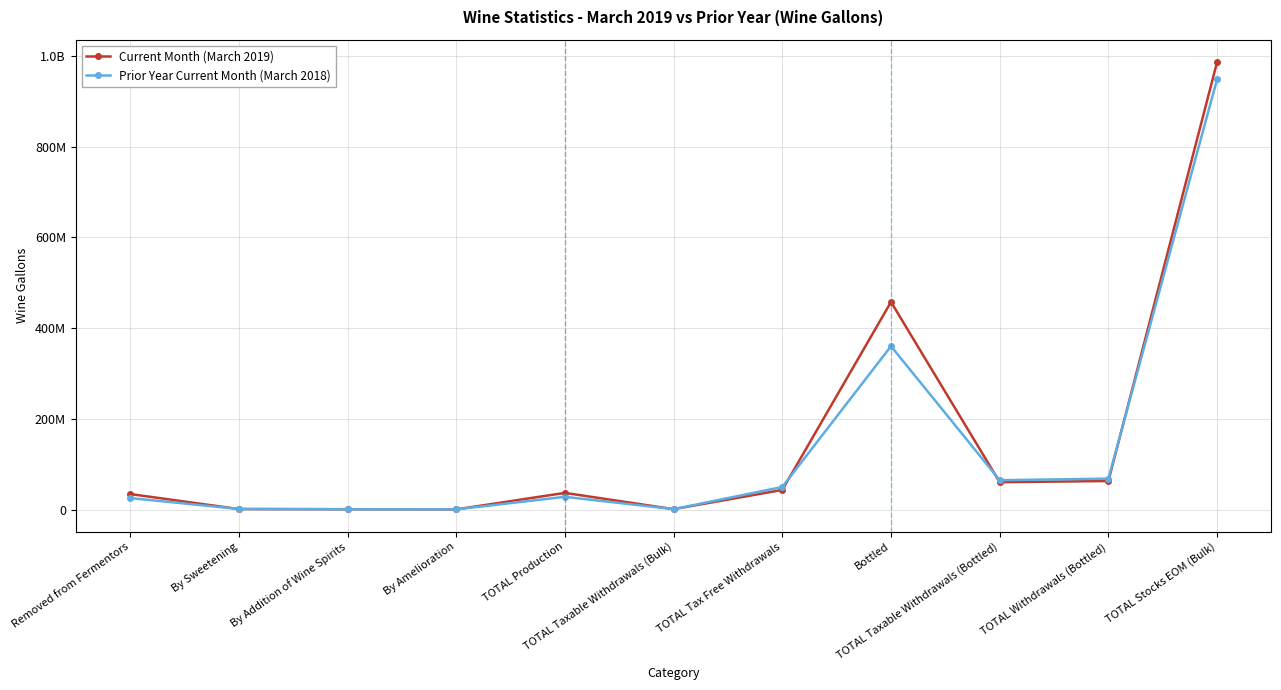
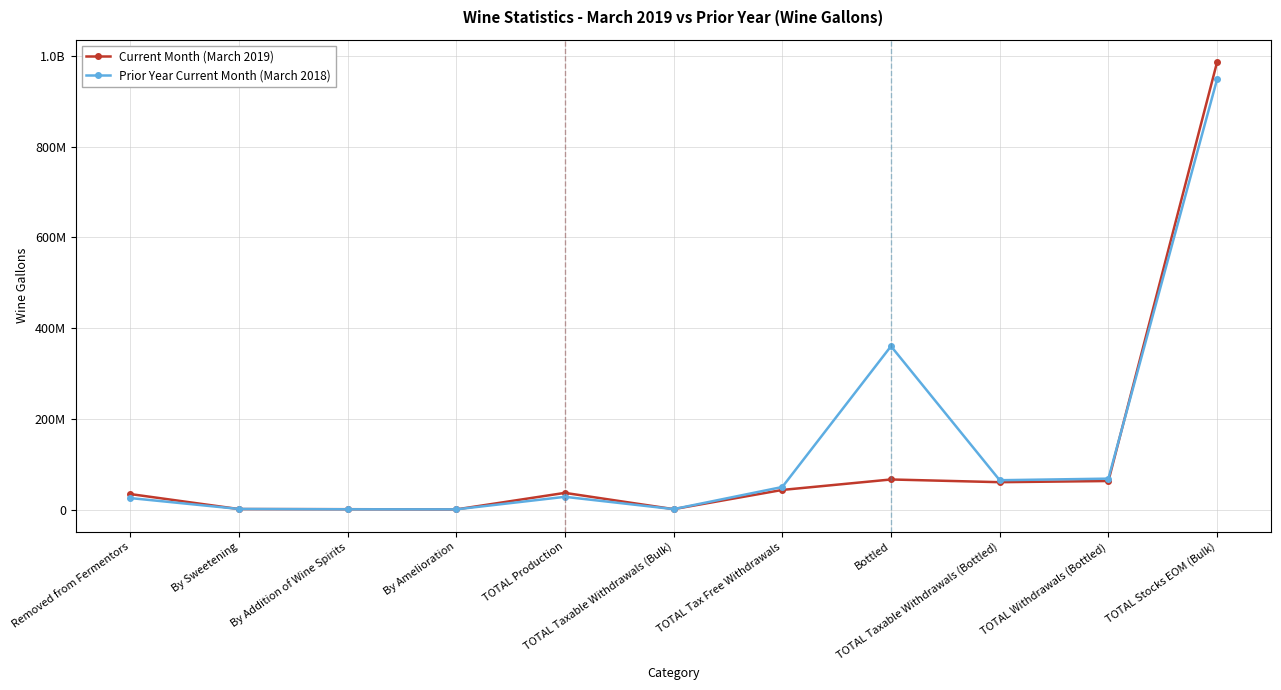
  {
    "Current Month (March 2019)": {
      "Removed from Fermentors": 30000000,
      "TOTAL Production": 40000000,
      "TOTAL Tax Free Withdrawals": 40000000,
-     "Bottled": 460000000,
+     "Bottled": 70000000,
      "TOTAL Stocks EOM (Bulk)": 990000000
    },
    "Prior Year Current Month (March 2018)": {
      "Removed from Fermentors": 30000000,
      "TOTAL Production": 30000000,
      "TOTAL Tax Free Withdrawals": 50000000,
      "Bottled": 360000000,
      "TOTAL Stocks EOM (Bulk)": 950000000
    }
  }
